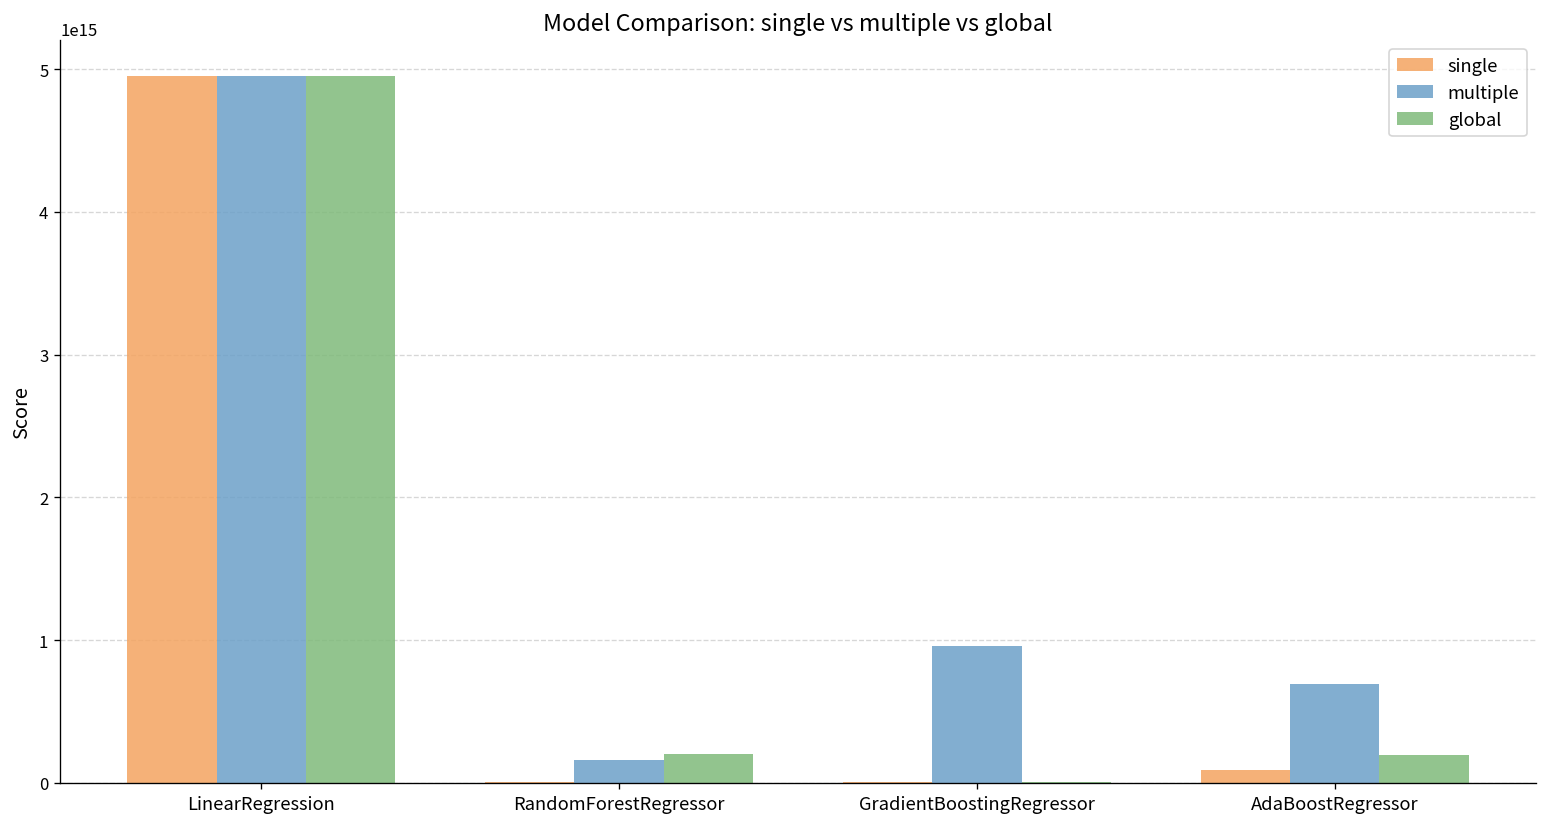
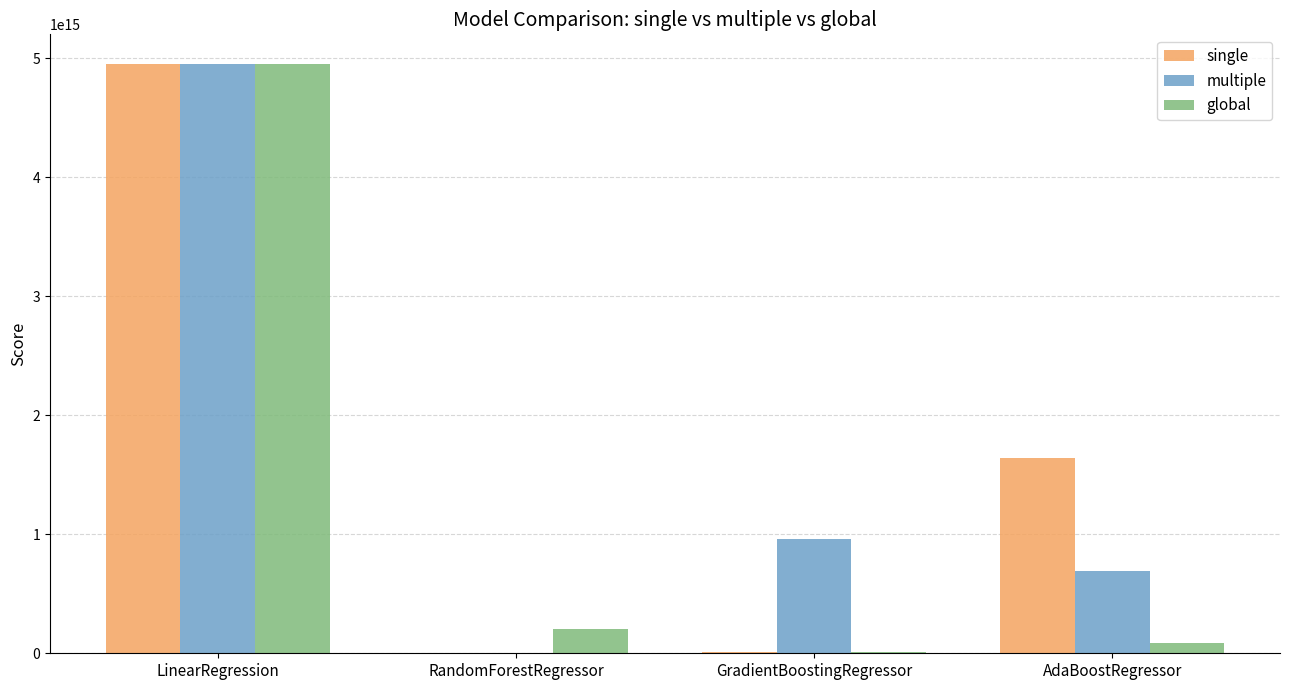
  {
    "single": {
      "LinearRegression": 4950000000000000,
-     "AdaBoostRegressor": 90000000000000
+     "AdaBoostRegressor": 1640000000000000
    },
    "multiple": {
      "LinearRegression": 4950000000000000,
-     "RandomForestRegressor": 160000000000000,
+     "RandomForestRegressor": 10000000000000,
      "GradientBoostingRegressor": 960000000000000,
      "AdaBoostRegressor": 690000000000000
    },
    "global": {
      "LinearRegression": 4950000000000000,
      "RandomForestRegressor": 200000000000000,
-     "AdaBoostRegressor": 200000000000000
+     "AdaBoostRegressor": 80000000000000
    }
  }
